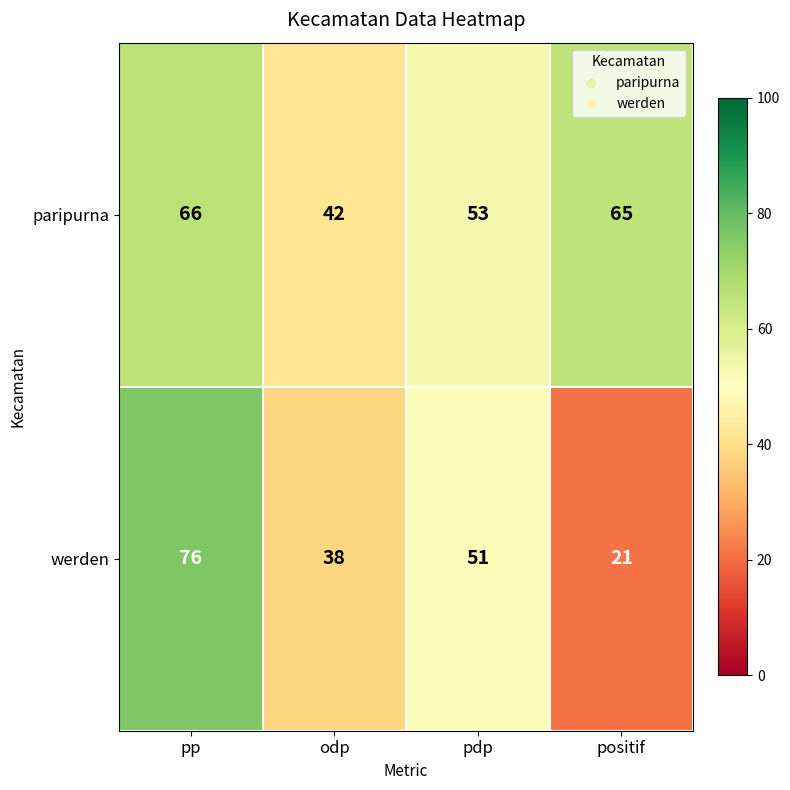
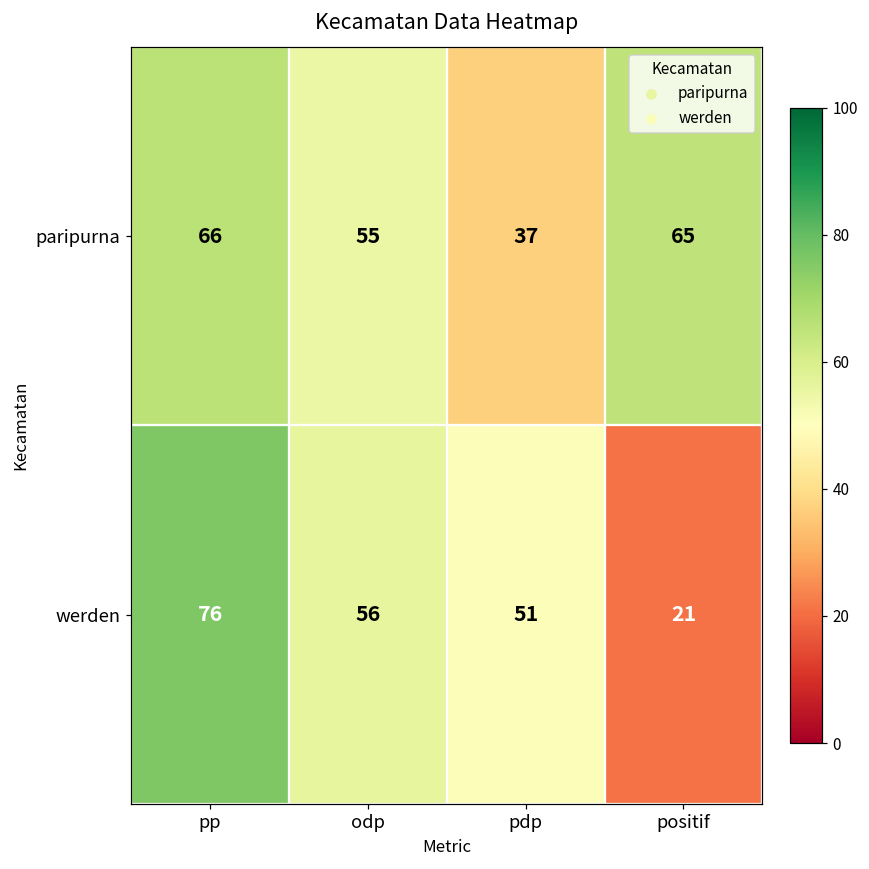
  {
    "paripurna": {
      "pp": 66,
-     "odp": 42,
-     "pdp": 53,
+     "odp": 55,
+     "pdp": 37,
      "positif": 65
    },
    "werden": {
      "pp": 76,
-     "odp": 38,
+     "odp": 56,
      "pdp": 51,
      "positif": 21
    }
  }
